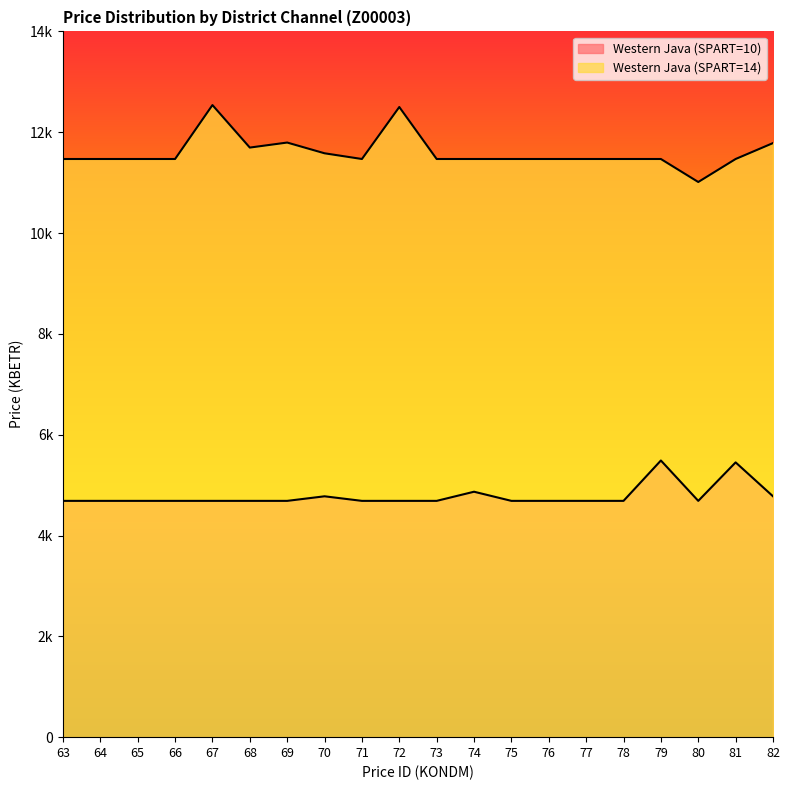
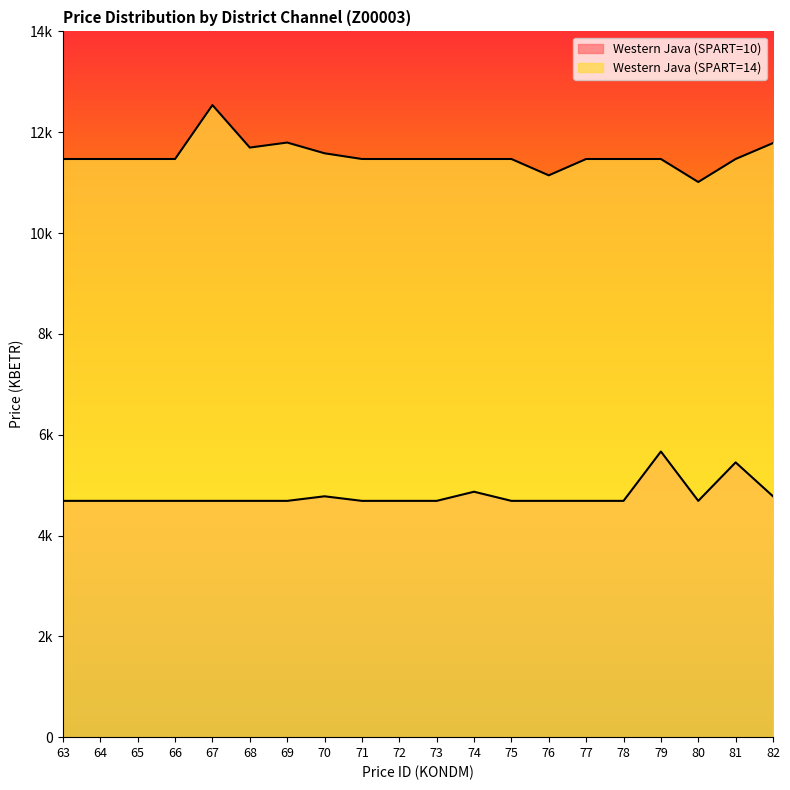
  {
    "Western Java (SPART=10)": {
      "63": 4700,
      "64": 4700,
      "65": 4700,
      "66": 4700,
      "67": 4700,
      "68": 4700,
      "69": 4700,
      "70": 4800,
      "71": 4700,
      "72": 4700,
      "73": 4700,
      "74": 4900,
      "75": 4700,
      "76": 4700,
      "77": 4700,
      "78": 4700,
-     "79": 5500,
+     "79": 5700,
      "80": 4700,
      "81": 5500,
      "82": 4800
    },
    "Western Java (SPART=14)": {
      "63": 11500,
      "64": 11500,
      "65": 11500,
      "66": 11500,
      "67": 12500,
      "68": 11700,
      "69": 11800,
      "70": 11600,
      "71": 11500,
-     "72": 12500,
+     "72": 11500,
      "73": 11500,
      "74": 11500,
      "75": 11500,
-     "76": 11500,
+     "76": 11100,
      "77": 11500,
      "78": 11500,
      "79": 11500,
      "80": 11000,
      "81": 11500,
      "82": 11800
    }
  }
